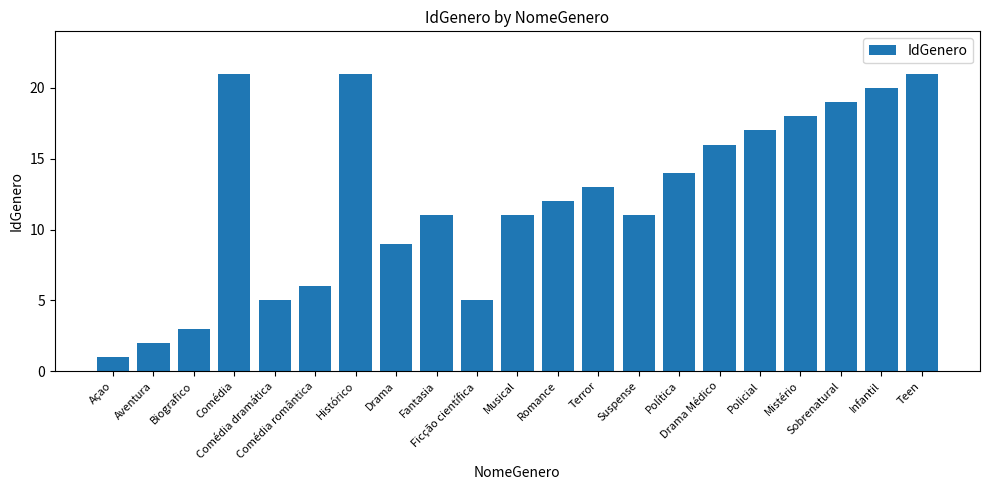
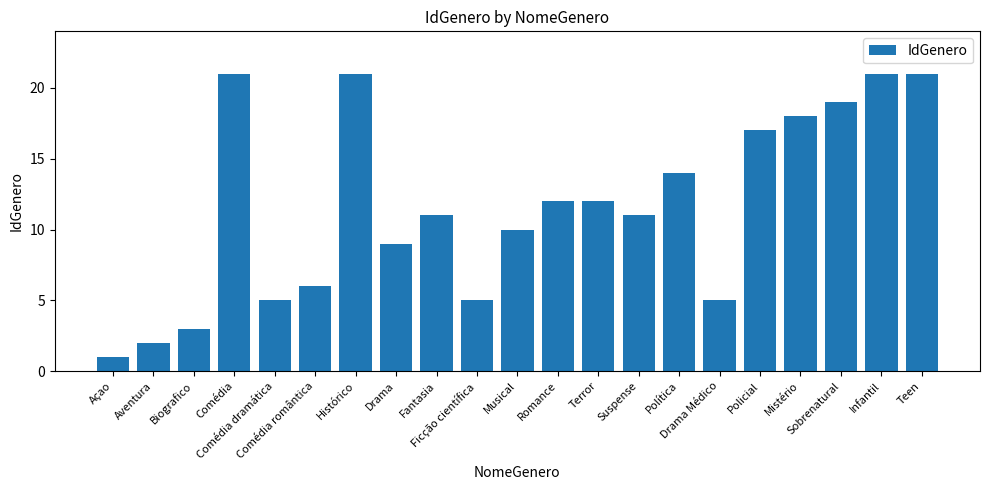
  {
    "Açao": 1,
    "Aventura": 2,
    "Biografico": 3,
    "Comédia": 21,
    "Comédia dramática": 5,
    "Comédia romântica": 6,
    "Histórico": 21,
    "Drama": 9,
    "Fantasia": 11,
    "Ficção científica": 5,
-   "Musical": 11,
+   "Musical": 10,
    "Romance": 12,
-   "Terror": 13,
+   "Terror": 12,
    "Suspense": 11,
    "Política": 14,
-   "Drama Médico": 16,
+   "Drama Médico": 5,
    "Policial": 17,
    "Mistério": 18,
    "Sobrenatural": 19,
-   "Infantil": 20,
+   "Infantil": 21,
    "Teen": 21
  }
